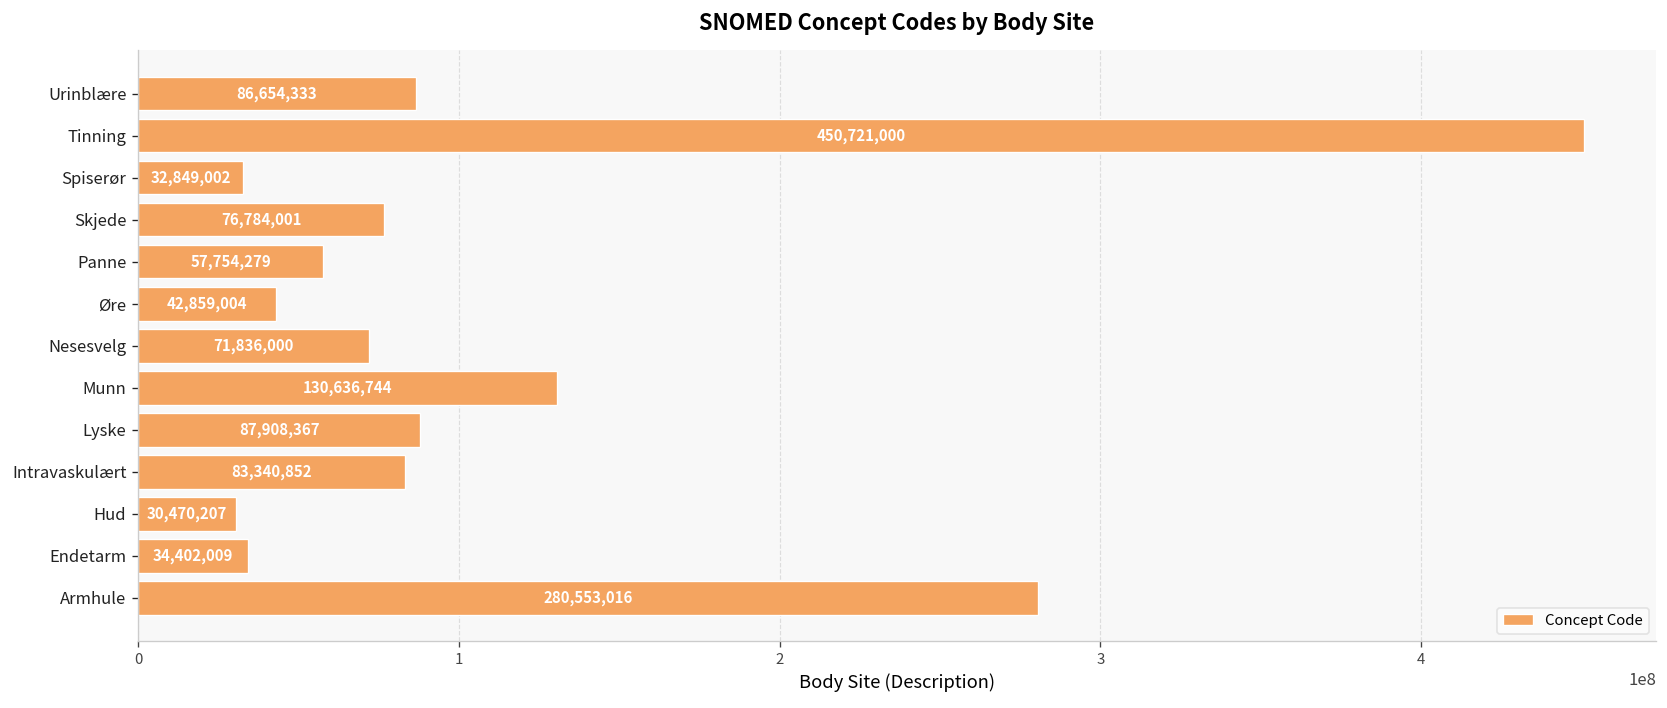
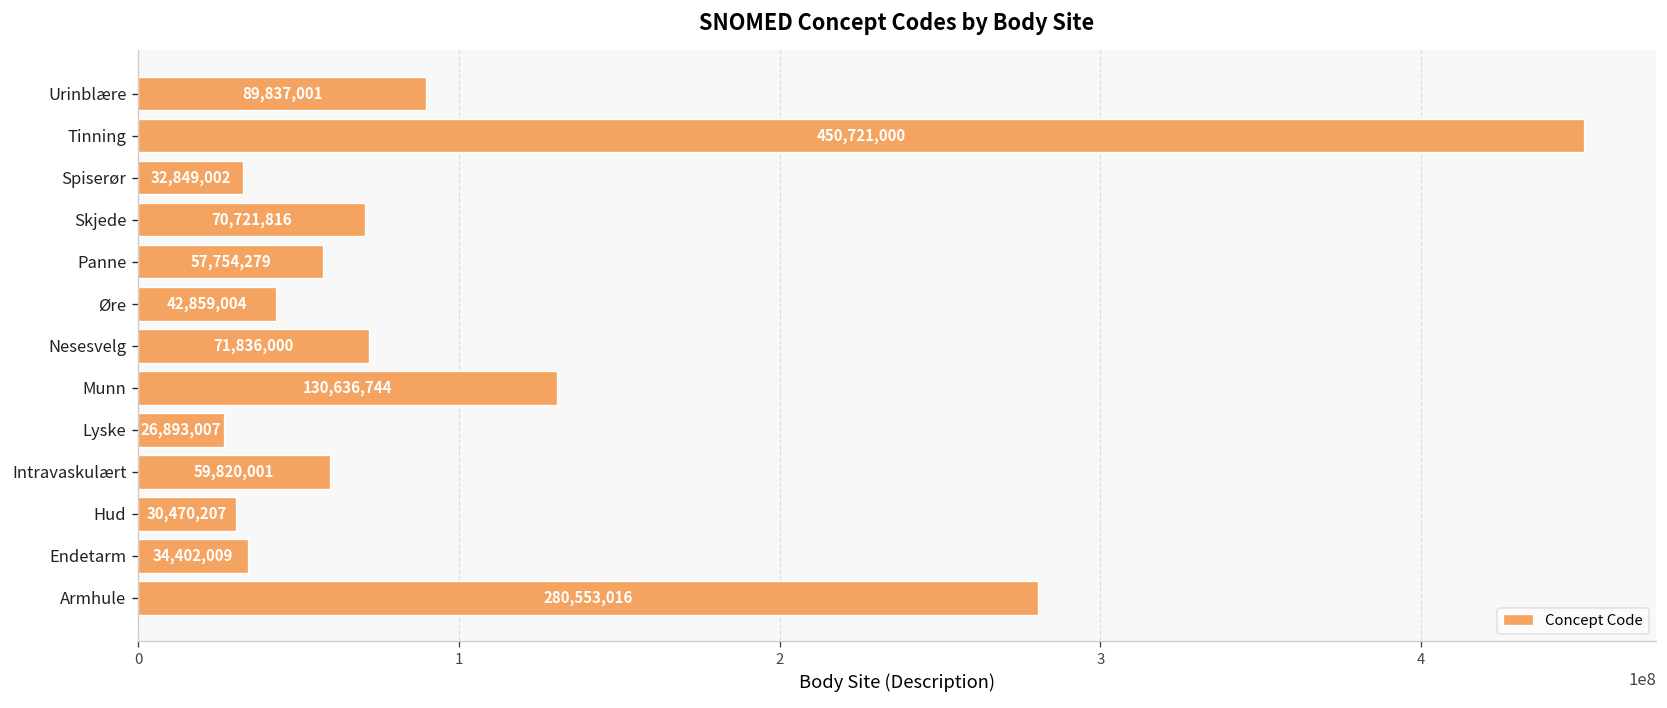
  {
-   "Urinblære": "86,654,333",
+   "Urinblære": "89,837,001",
    "Tinning": "450,721,000",
    "Spiserør": "32,849,002",
-   "Skjede": "76,784,001",
+   "Skjede": "70,721,816",
    "Panne": "57,754,279",
    "Øre": "42,859,004",
    "Nesesvelg": "71,836,000",
    "Munn": "130,636,744",
-   "Lyske": "87,908,367",
-   "Intravaskulært": "83,340,852",
+   "Lyske": "26,893,007",
+   "Intravaskulært": "59,820,001",
    "Hud": "30,470,207",
    "Endetarm": "34,402,009",
    "Armhule": "280,553,016"
  }
